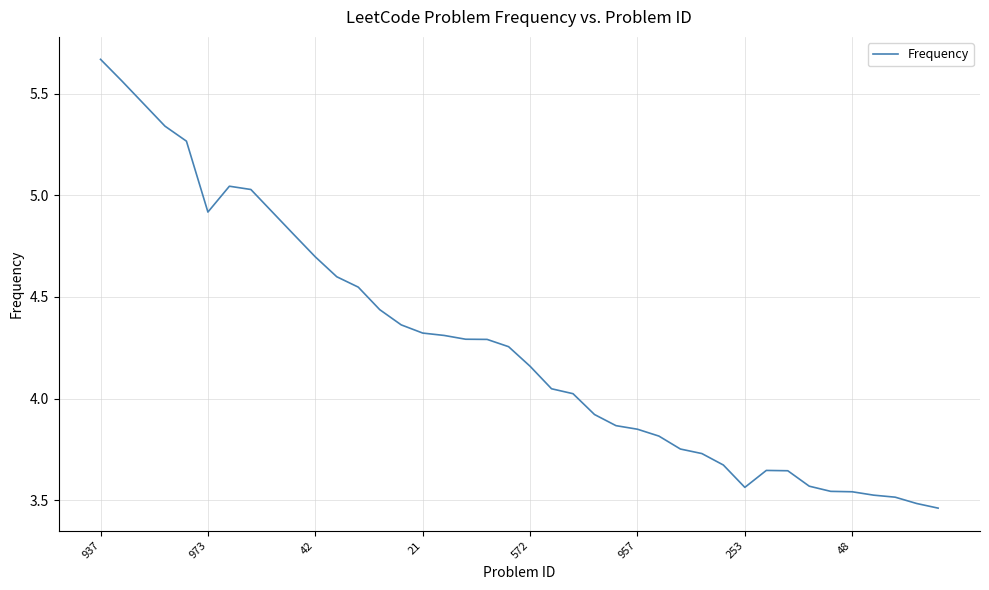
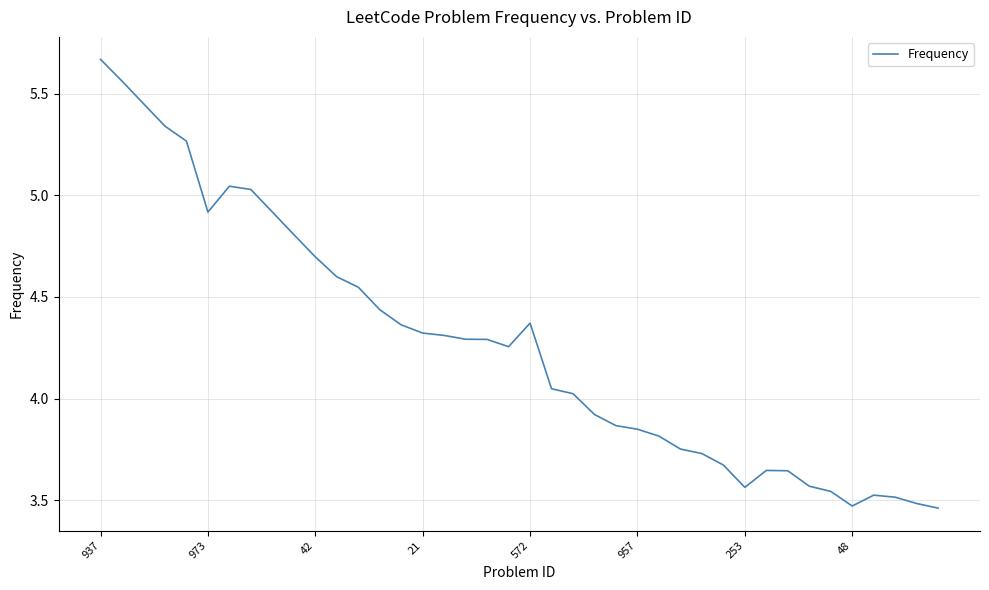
  {
    "937": 5.67,
    "973": 4.92,
    "42": 4.70,
-   "572": 4.16,
+   "572": 4.37,
    "957": 3.85,
    "253": 3.56,
-   "48": 3.54
+   "48": 3.47
  }
